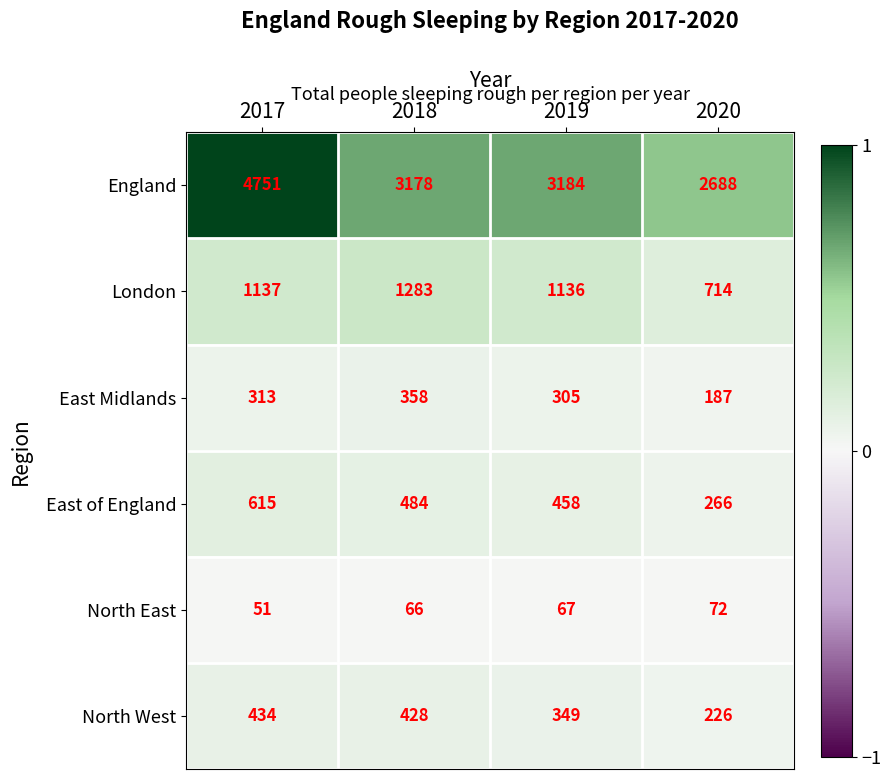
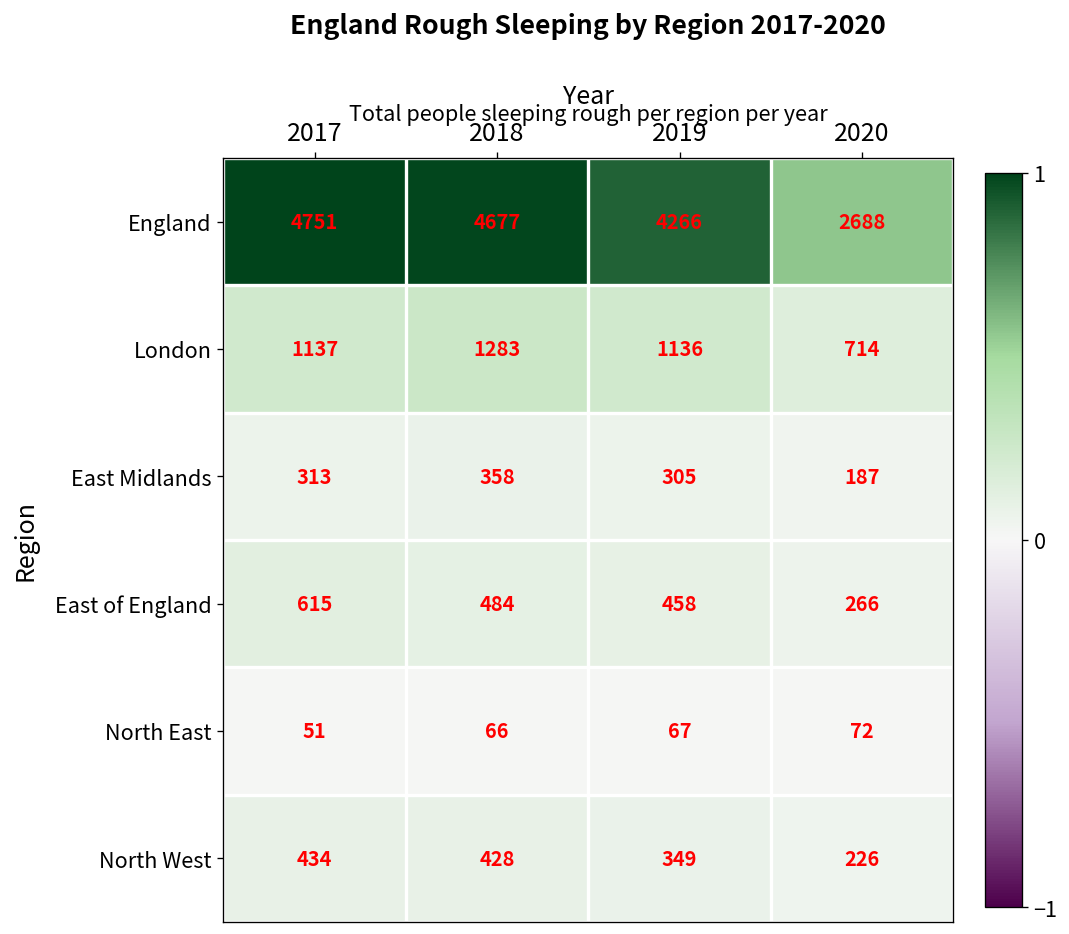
  {
    "England": {
      "2017": 4751,
-     "2018": 3178,
-     "2019": 3184,
+     "2018": 4677,
+     "2019": 4266,
      "2020": 2688
    },
    "London": {
      "2017": 1137,
      "2018": 1283,
      "2019": 1136,
      "2020": 714
    },
    "East Midlands": {
      "2017": 313,
      "2018": 358,
      "2019": 305,
      "2020": 187
    },
    "East of England": {
      "2017": 615,
      "2018": 484,
      "2019": 458,
      "2020": 266
    },
    "North East": {
      "2017": 51,
      "2018": 66,
      "2019": 67,
      "2020": 72
    },
    "North West": {
      "2017": 434,
      "2018": 428,
      "2019": 349,
      "2020": 226
    }
  }
